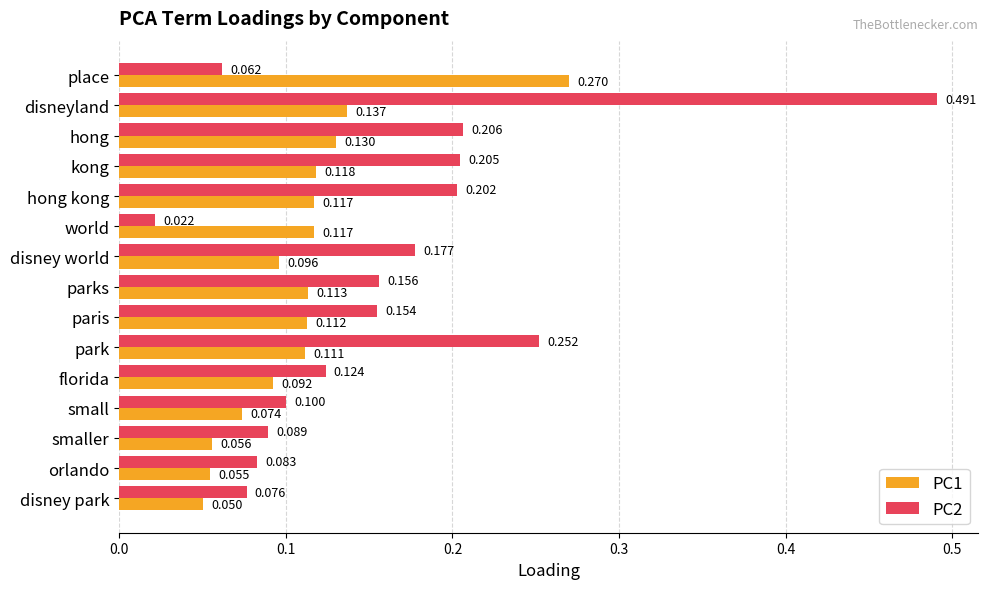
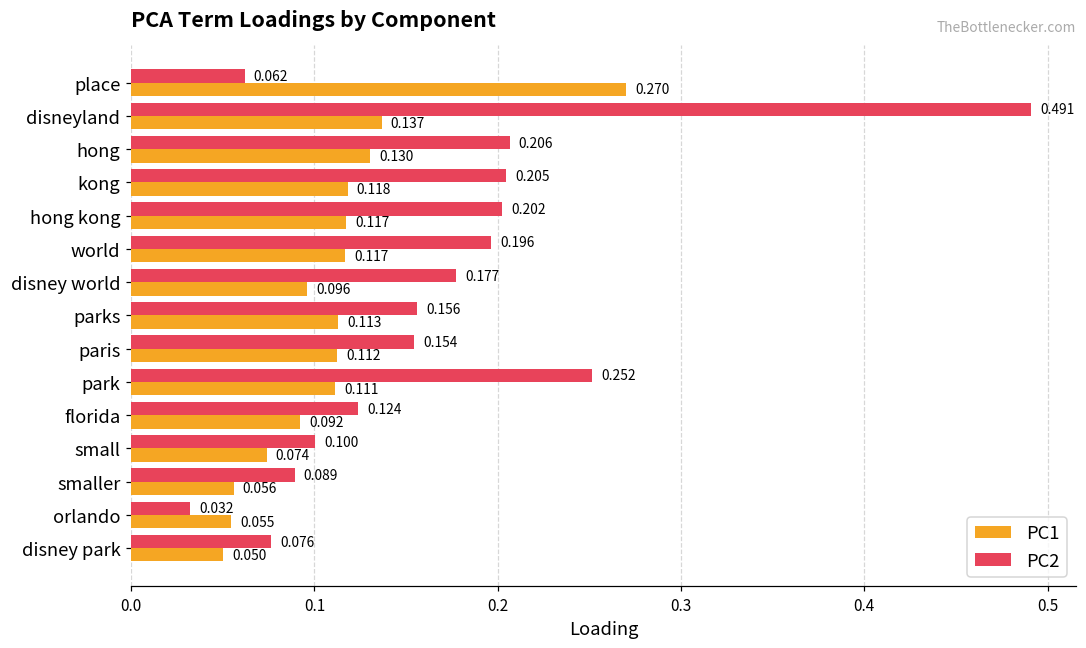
  {
    "PC1": {
      "place": 0.270,
      "disneyland": 0.137,
      "hong": 0.130,
      "kong": 0.118,
      "hong kong": 0.117,
      "world": 0.117,
      "disney world": 0.096,
      "parks": 0.113,
      "paris": 0.112,
      "park": 0.111,
      "florida": 0.092,
      "small": 0.074,
      "smaller": 0.056,
      "orlando": 0.055,
      "disney park": 0.050
    },
    "PC2": {
      "place": 0.062,
      "disneyland": 0.491,
      "hong": 0.206,
      "kong": 0.205,
      "hong kong": 0.202,
-     "world": 0.022,
+     "world": 0.196,
      "disney world": 0.177,
      "parks": 0.156,
      "paris": 0.154,
      "park": 0.252,
      "florida": 0.124,
      "small": 0.100,
      "smaller": 0.089,
-     "orlando": 0.083,
+     "orlando": 0.032,
      "disney park": 0.076
    }
  }
